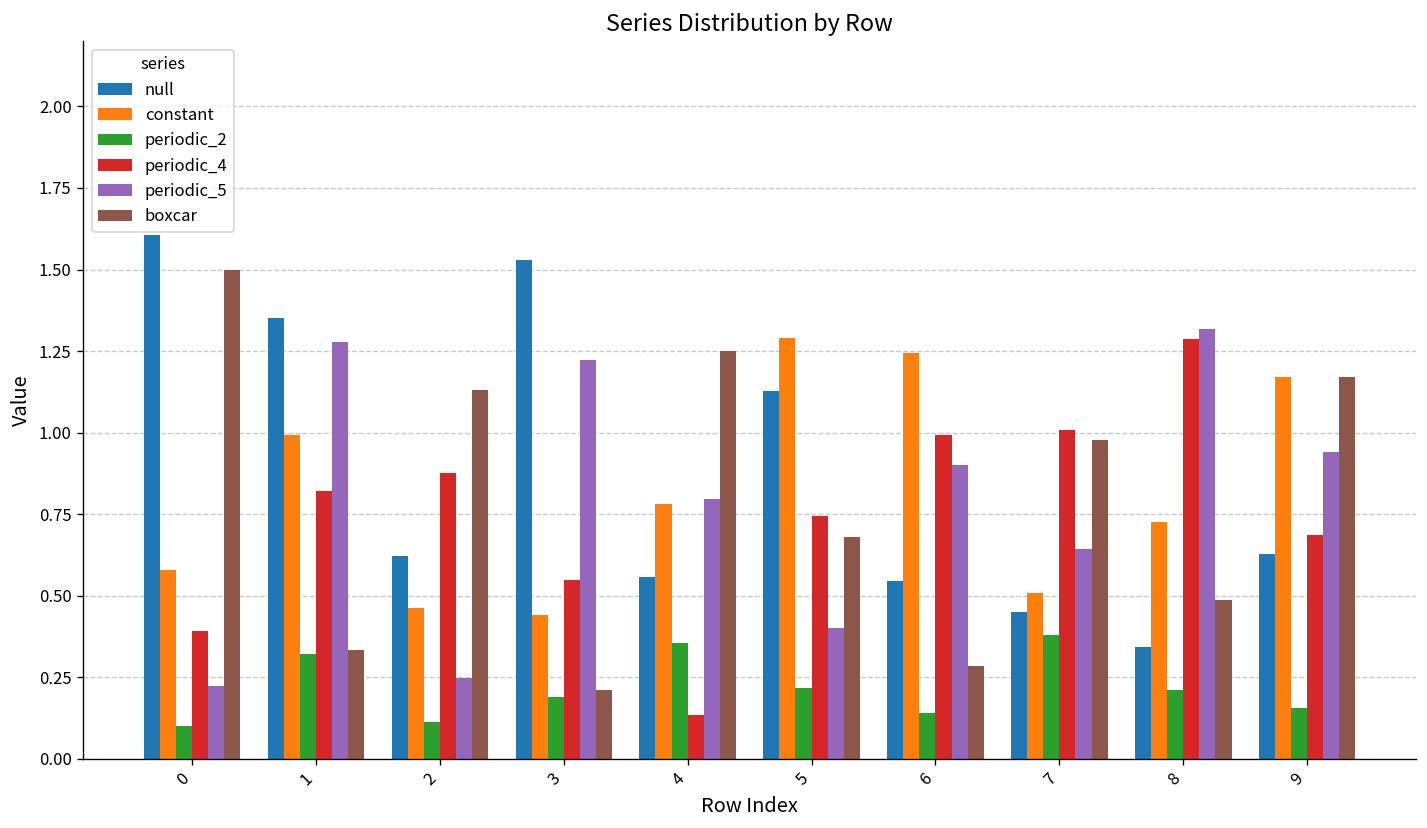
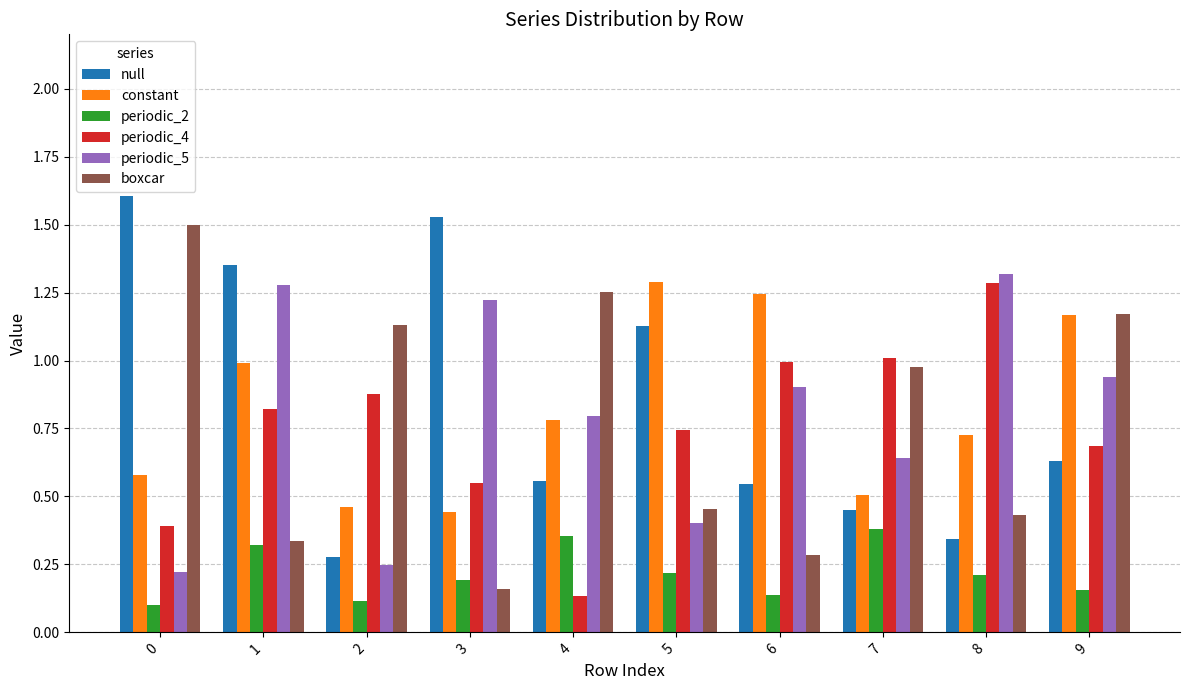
  {
    "null": {
      "0": 1.61,
      "1": 1.35,
-     "2": 0.62,
+     "2": 0.28,
      "3": 1.53,
      "4": 0.56,
      "5": 1.13,
      "6": 0.54,
      "7": 0.45,
      "8": 0.34,
      "9": 0.63
    },
    "constant": {
      "0": 0.58,
      "1": 0.99,
      "2": 0.46,
      "3": 0.44,
      "4": 0.78,
      "5": 1.29,
      "6": 1.25,
      "7": 0.51,
      "8": 0.73,
      "9": 1.17
    },
    "periodic_2": {
      "0": 0.10,
      "1": 0.32,
      "2": 0.11,
      "3": 0.19,
      "4": 0.36,
      "5": 0.22,
      "6": 0.14,
      "7": 0.38,
      "8": 0.21,
      "9": 0.16
    },
    "periodic_4": {
      "0": 0.39,
      "1": 0.82,
      "2": 0.88,
      "3": 0.55,
      "4": 0.13,
      "5": 0.74,
      "6": 0.99,
      "7": 1.01,
      "8": 1.29,
      "9": 0.69
    },
    "periodic_5": {
      "0": 0.22,
      "1": 1.28,
      "2": 0.25,
      "3": 1.22,
      "4": 0.80,
      "5": 0.40,
      "6": 0.90,
      "7": 0.64,
      "8": 1.32,
      "9": 0.94
    },
    "boxcar": {
      "0": 1.50,
      "1": 0.34,
      "2": 1.13,
-     "3": 0.21,
+     "3": 0.16,
      "4": 1.25,
-     "5": 0.68,
+     "5": 0.45,
      "6": 0.29,
      "7": 0.98,
-     "8": 0.49,
+     "8": 0.43,
      "9": 1.17
    }
  }
